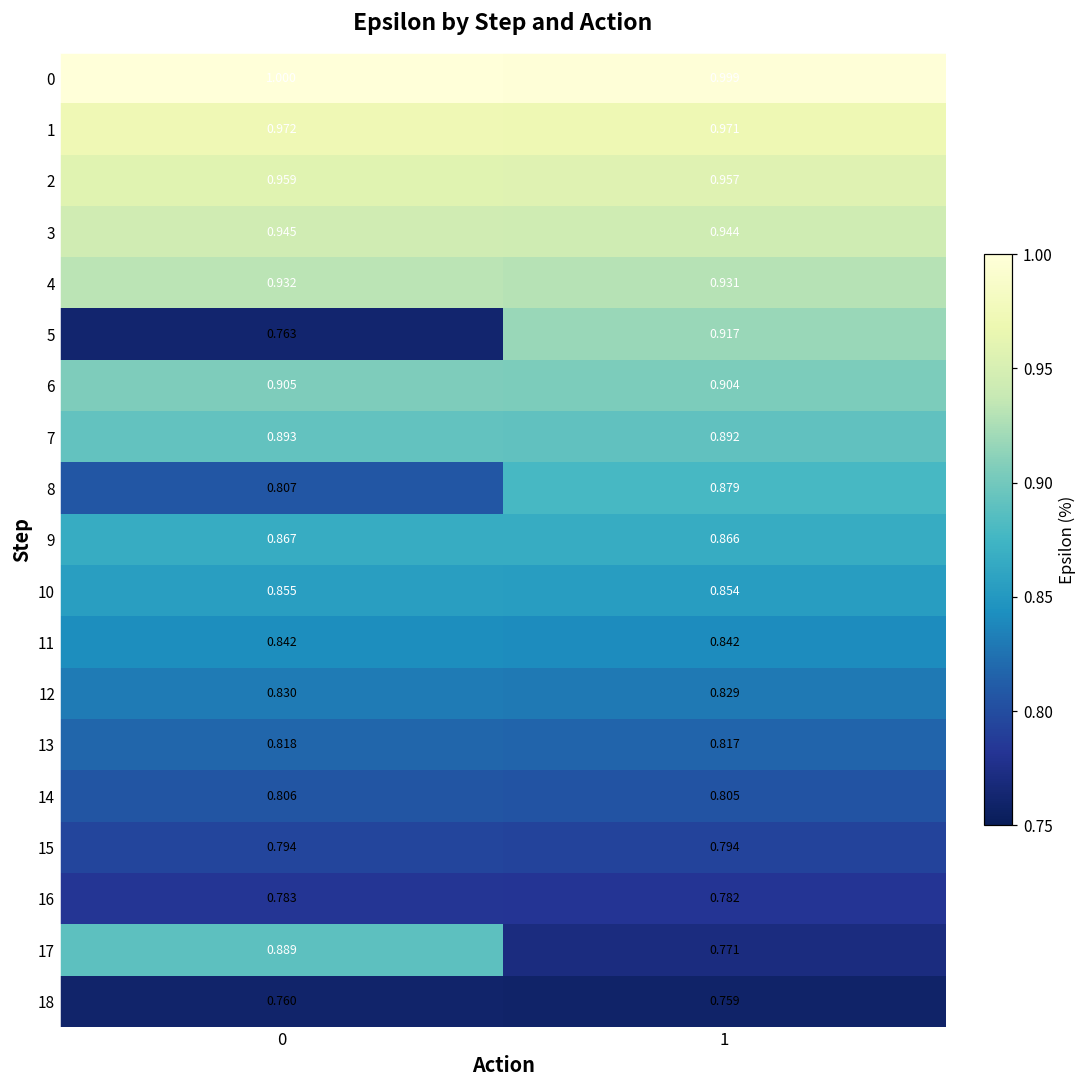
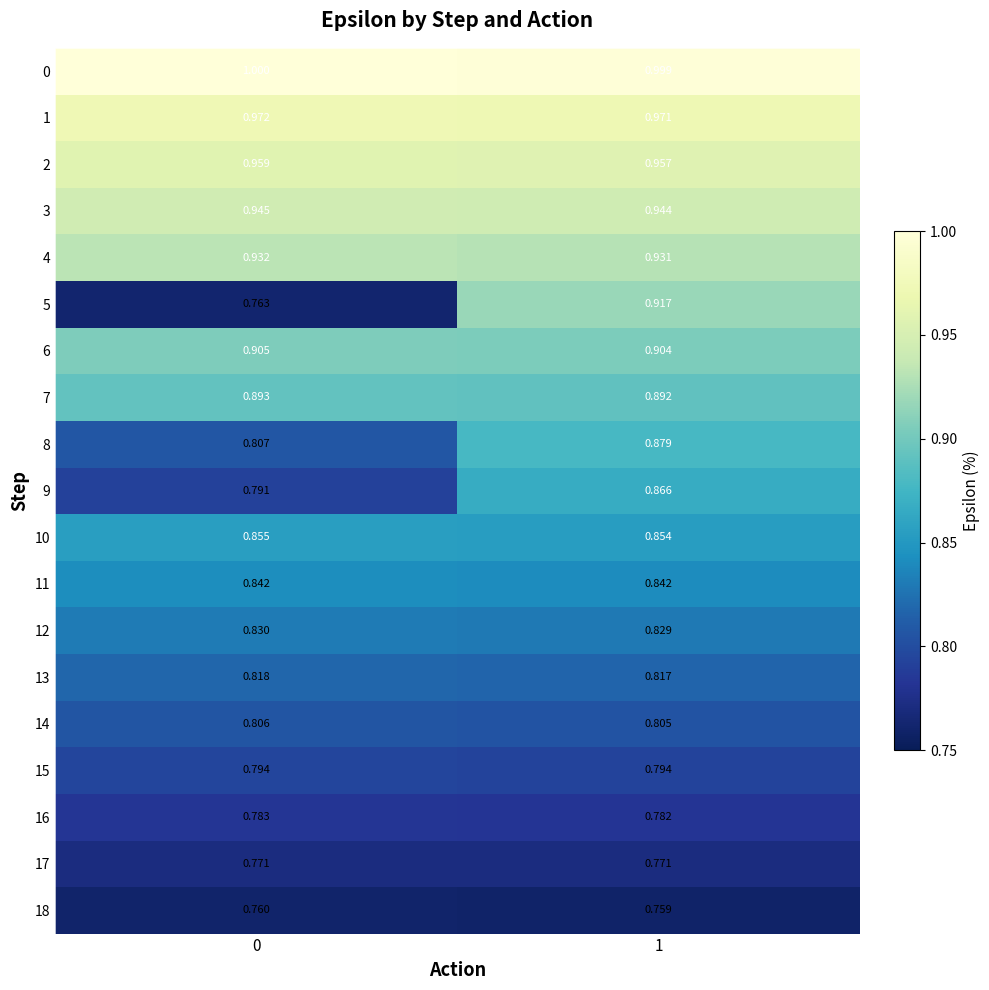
  {
    "1": {
      "0": 0.972,
      "1": 0.971
    },
    "2": {
      "0": 0.959,
      "1": 0.957
    },
    "3": {
      "0": 0.945,
      "1": 0.944
    },
    "4": {
      "0": 0.932,
      "1": 0.931
    },
    "5": {
      "0": 0.763,
      "1": 0.917
    },
    "6": {
      "0": 0.905,
      "1": 0.904
    },
    "7": {
      "0": 0.893,
      "1": 0.892
    },
    "8": {
      "0": 0.807,
      "1": 0.879
    },
    "9": {
-     "0": 0.867,
+     "0": 0.791,
      "1": 0.866
    },
    "10": {
      "0": 0.855,
      "1": 0.854
    },
    "11": {
      "0": 0.842,
      "1": 0.842
    },
    "12": {
      "0": 0.830,
      "1": 0.829
    },
    "13": {
      "0": 0.818,
      "1": 0.817
    },
    "14": {
      "0": 0.806,
      "1": 0.805
    },
    "15": {
      "0": 0.794,
      "1": 0.794
    },
    "16": {
      "0": 0.783,
      "1": 0.782
    },
    "17": {
-     "0": 0.889,
+     "0": 0.771,
      "1": 0.771
    },
    "18": {
      "0": 0.760,
      "1": 0.759
    }
  }
